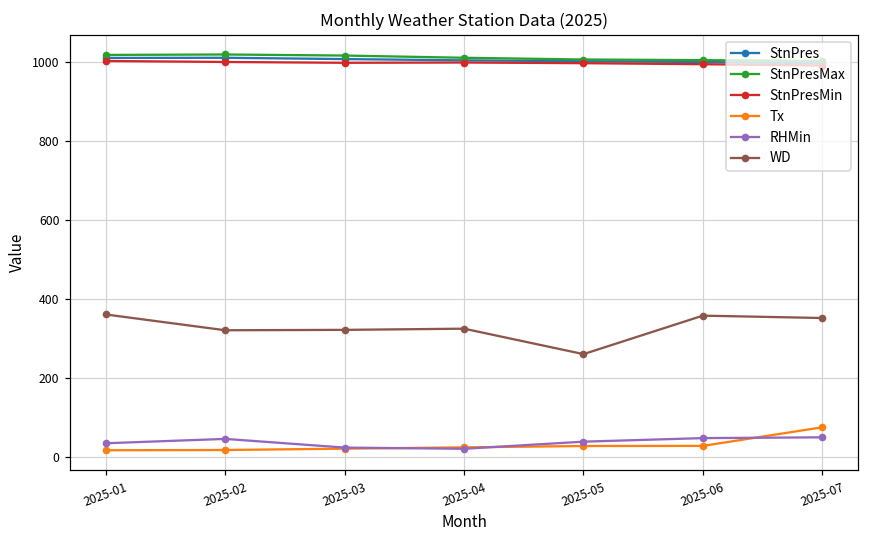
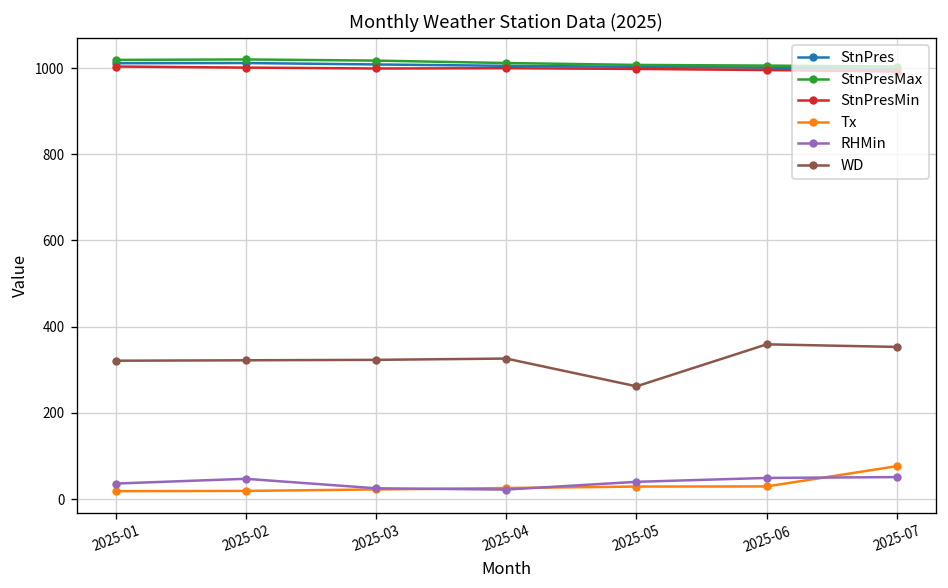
  {
    "StnPres": {
      "2025-01": 1010,
      "2025-02": 1010,
      "2025-03": 1010
    },
    "StnPresMax": {
      "2025-01": 1020,
      "2025-02": 1020,
      "2025-03": 1020
    },
    "StnPresMin": {
      "2025-01": 1000,
      "2025-02": 1000,
      "2025-03": 1000
    },
    "Tx": {
      "2025-01": 20,
      "2025-02": 20,
      "2025-05": 30,
      "2025-06": 30,
      "2025-07": 80
    },
    "RHMin": {
      "2025-01": 40,
      "2025-02": 50,
      "2025-05": 40,
      "2025-06": 50,
      "2025-07": 50
    },
    "WD": {
-     "2025-01": 360,
+     "2025-01": 320,
      "2025-02": 320,
      "2025-03": 320,
      "2025-04": 330,
      "2025-05": 260,
      "2025-06": 360,
      "2025-07": 350
    }
  }
